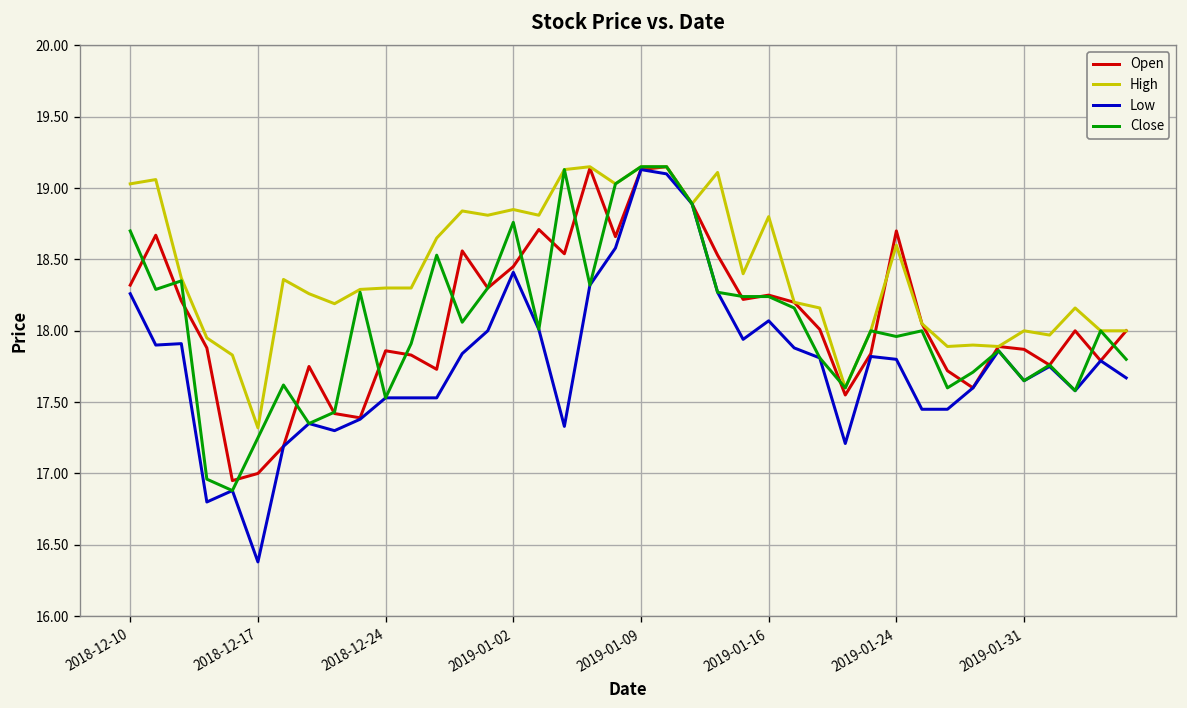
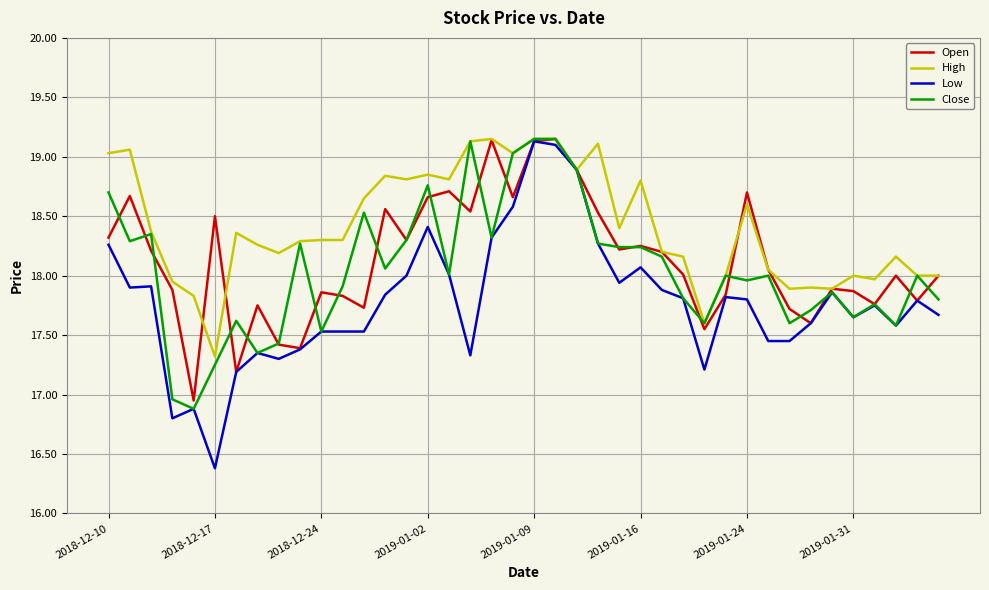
  {
    "Open": {
      "2018-12-10": 18.32,
-     "2018-12-17": 17.0,
+     "2018-12-17": 18.5,
      "2018-12-24": 17.86,
-     "2019-01-02": 18.45,
+     "2019-01-02": 18.66,
      "2019-01-24": 18.70,
      "2019-01-31": 17.87
    },
    "High": {
      "2018-12-10": 19.03,
      "2018-12-17": 17.32,
      "2018-12-24": 18.30,
      "2019-01-02": 18.85,
      "2019-01-16": 18.80,
      "2019-01-24": 18.60,
      "2019-01-31": 18.00
    },
    "Low": {
      "2018-12-10": 18.26,
      "2018-12-17": 16.38,
      "2019-01-02": 18.41,
      "2019-01-16": 18.07,
      "2019-01-24": 17.80
    },
    "Close": {
      "2018-12-10": 18.70,
      "2018-12-17": 17.25,
      "2019-01-02": 18.76,
      "2019-01-24": 17.96
    }
  }
